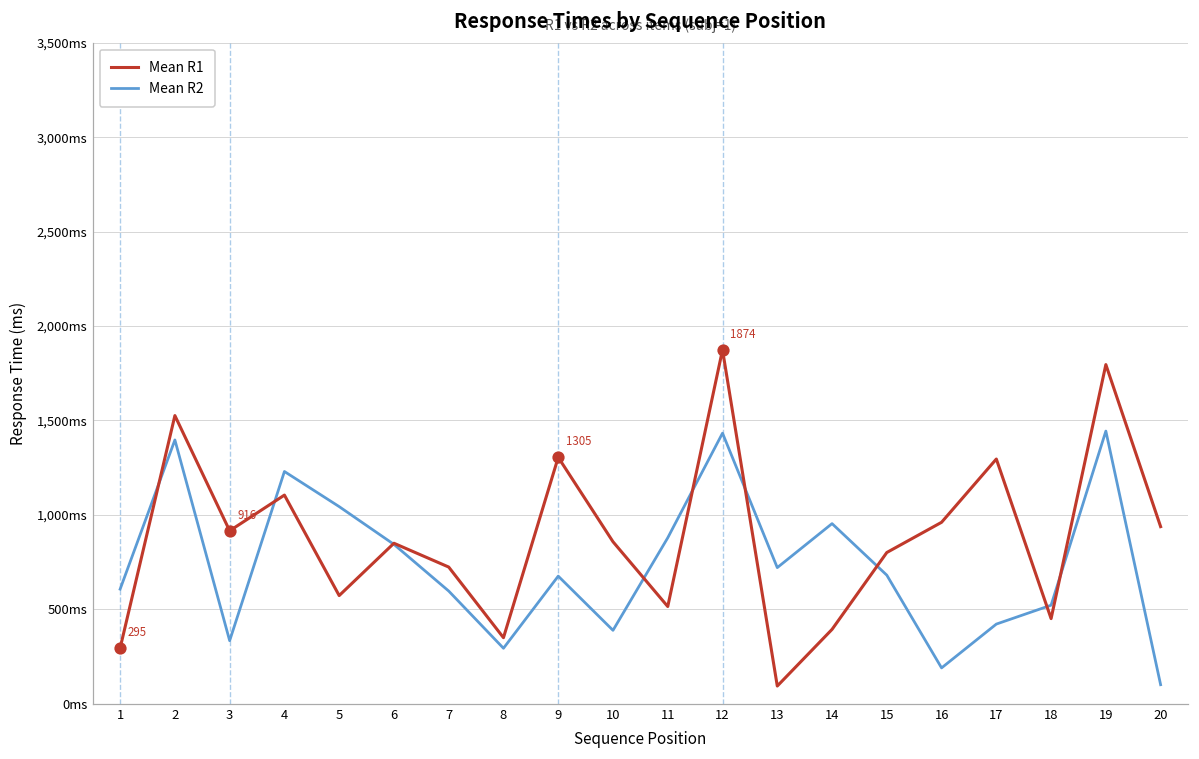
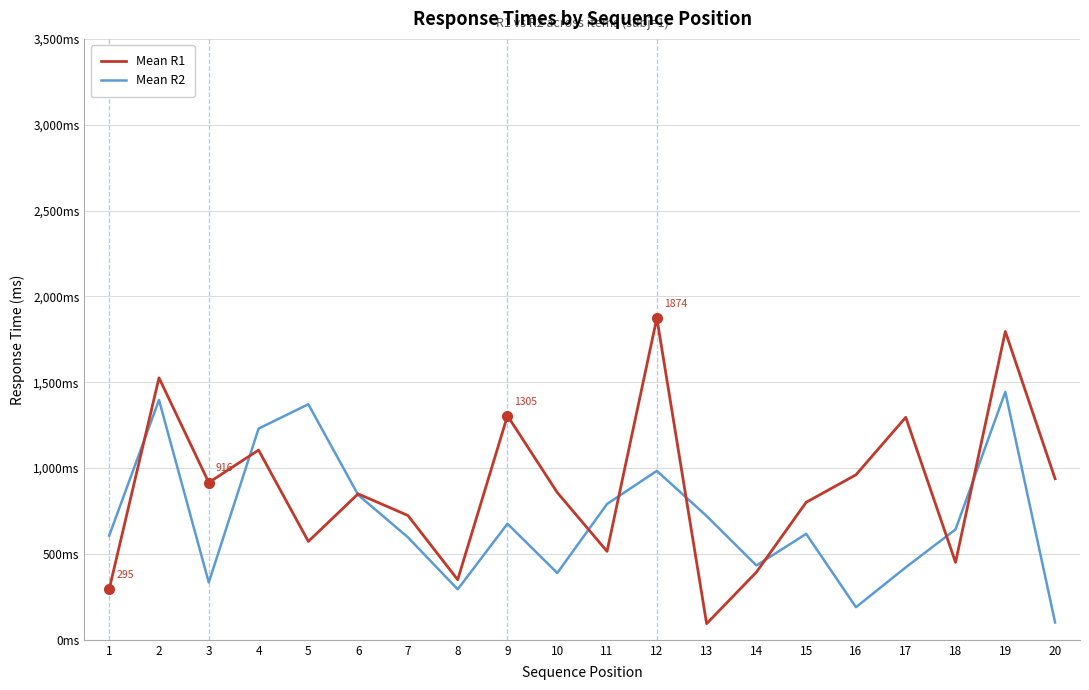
  {
    "Mean R2": {
      "1": "610ms",
      "2": "1,400ms",
      "3": "330ms",
      "4": "1,230ms",
-     "5": "1,040ms",
+     "5": "1,370ms",
      "7": "600ms",
      "8": "290ms",
      "9": "680ms",
      "10": "390ms",
-     "11": "880ms",
-     "12": "1,430ms",
+     "11": "790ms",
+     "12": "980ms",
      "13": "720ms",
-     "14": "950ms",
-     "15": "680ms",
+     "14": "430ms",
+     "15": "620ms",
      "16": "190ms",
      "17": "420ms",
-     "18": "520ms",
+     "18": "640ms",
      "19": "1,440ms",
      "20": "100ms"
    }
  }
